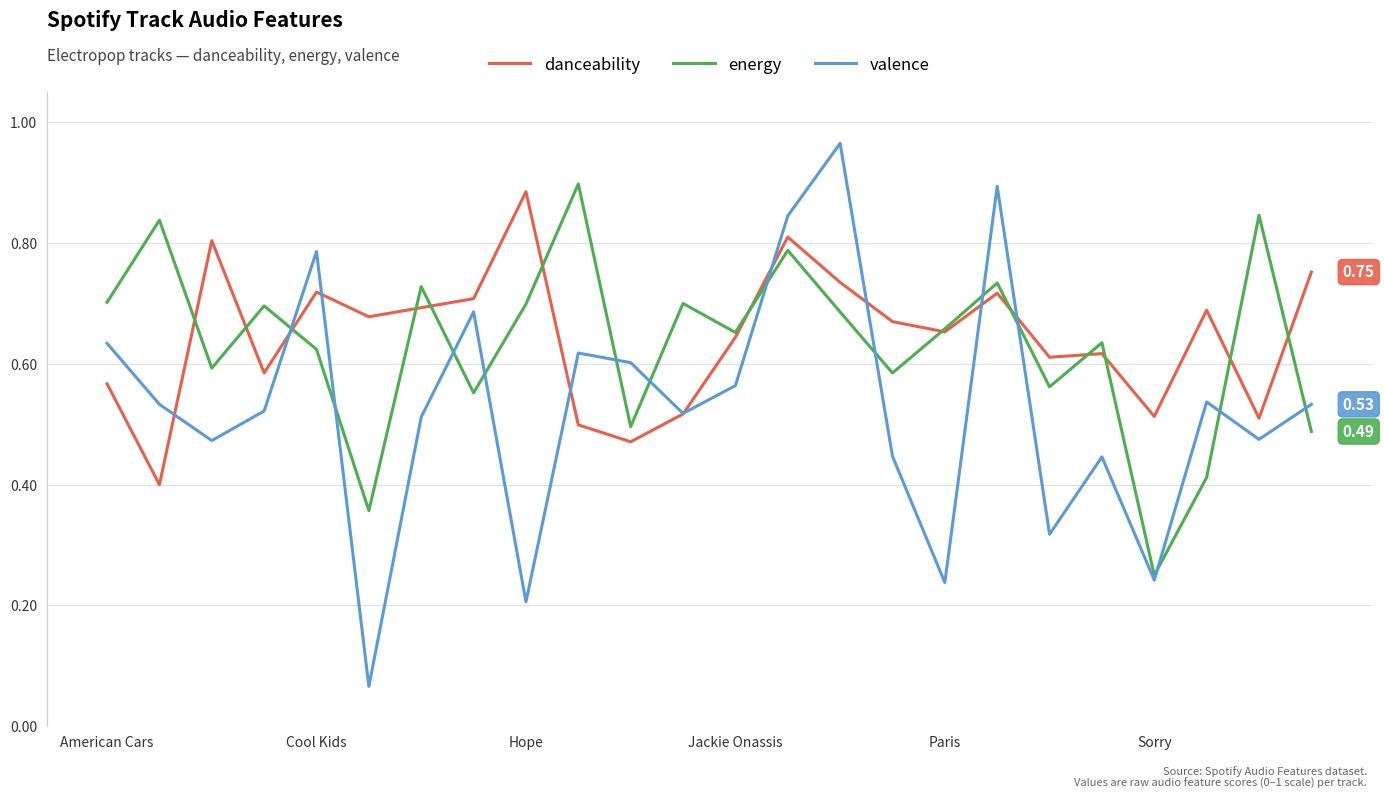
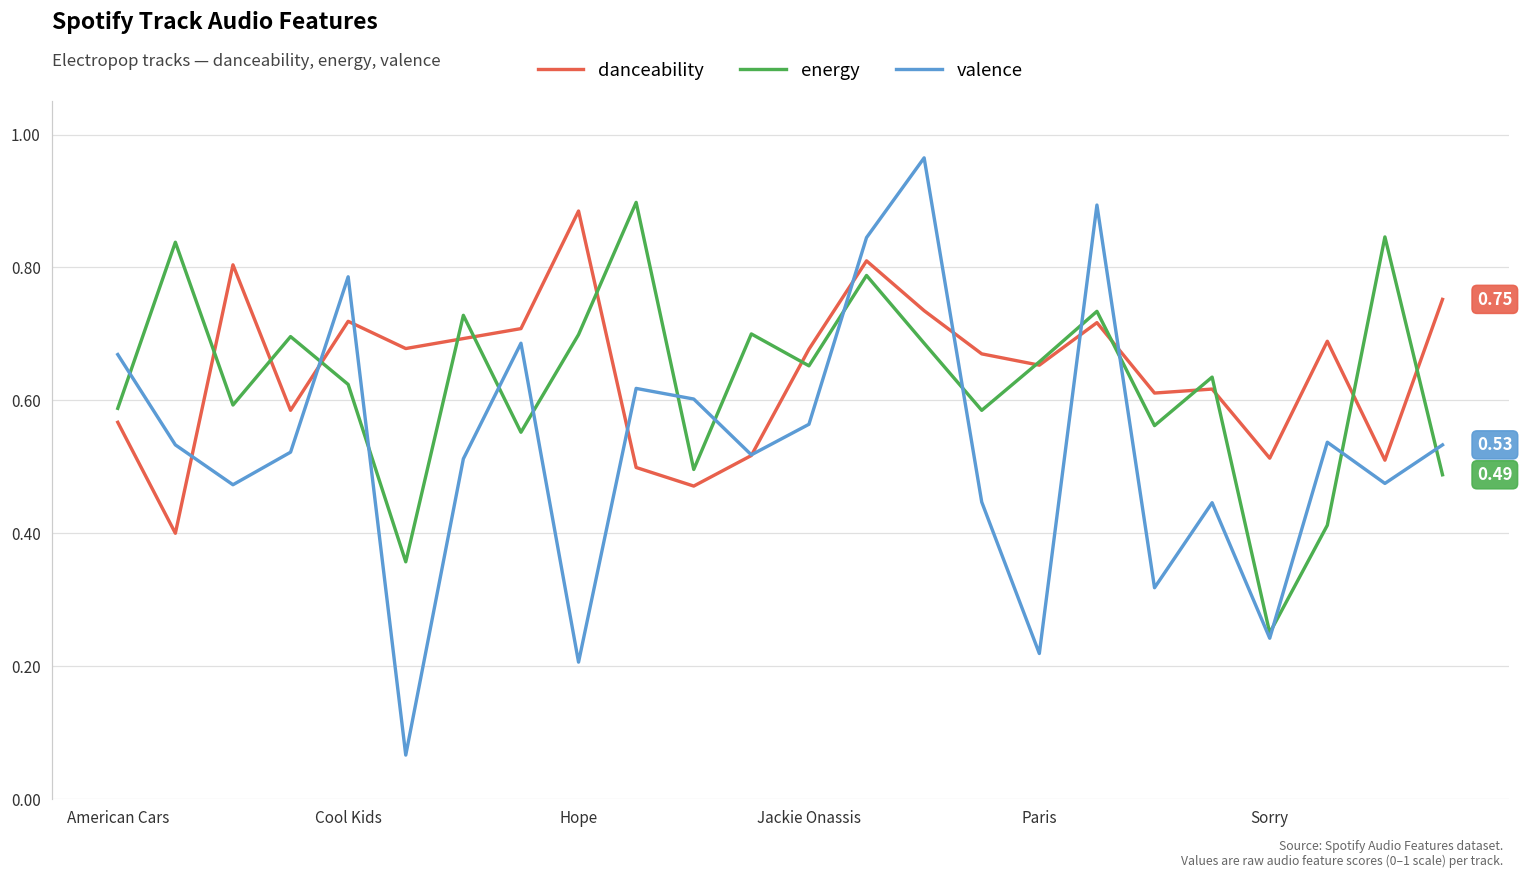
  {
    "danceability": {
      "American Cars": 0.57,
      "Cool Kids": 0.72,
      "Hope": 0.89,
-     "Jackie Onassis": 0.64,
+     "Jackie Onassis": 0.68,
      "Paris": 0.65,
      "Sorry": 0.51
    },
    "energy": {
-     "American Cars": 0.70,
+     "American Cars": 0.59,
      "Cool Kids": 0.62,
      "Hope": 0.70,
      "Jackie Onassis": 0.65,
      "Paris": 0.66,
      "Sorry": 0.25
    },
    "valence": {
-     "American Cars": 0.63,
+     "American Cars": 0.67,
      "Cool Kids": 0.79,
      "Hope": 0.21,
      "Jackie Onassis": 0.56,
-     "Paris": 0.24,
+     "Paris": 0.22,
      "Sorry": 0.24
    }
  }
